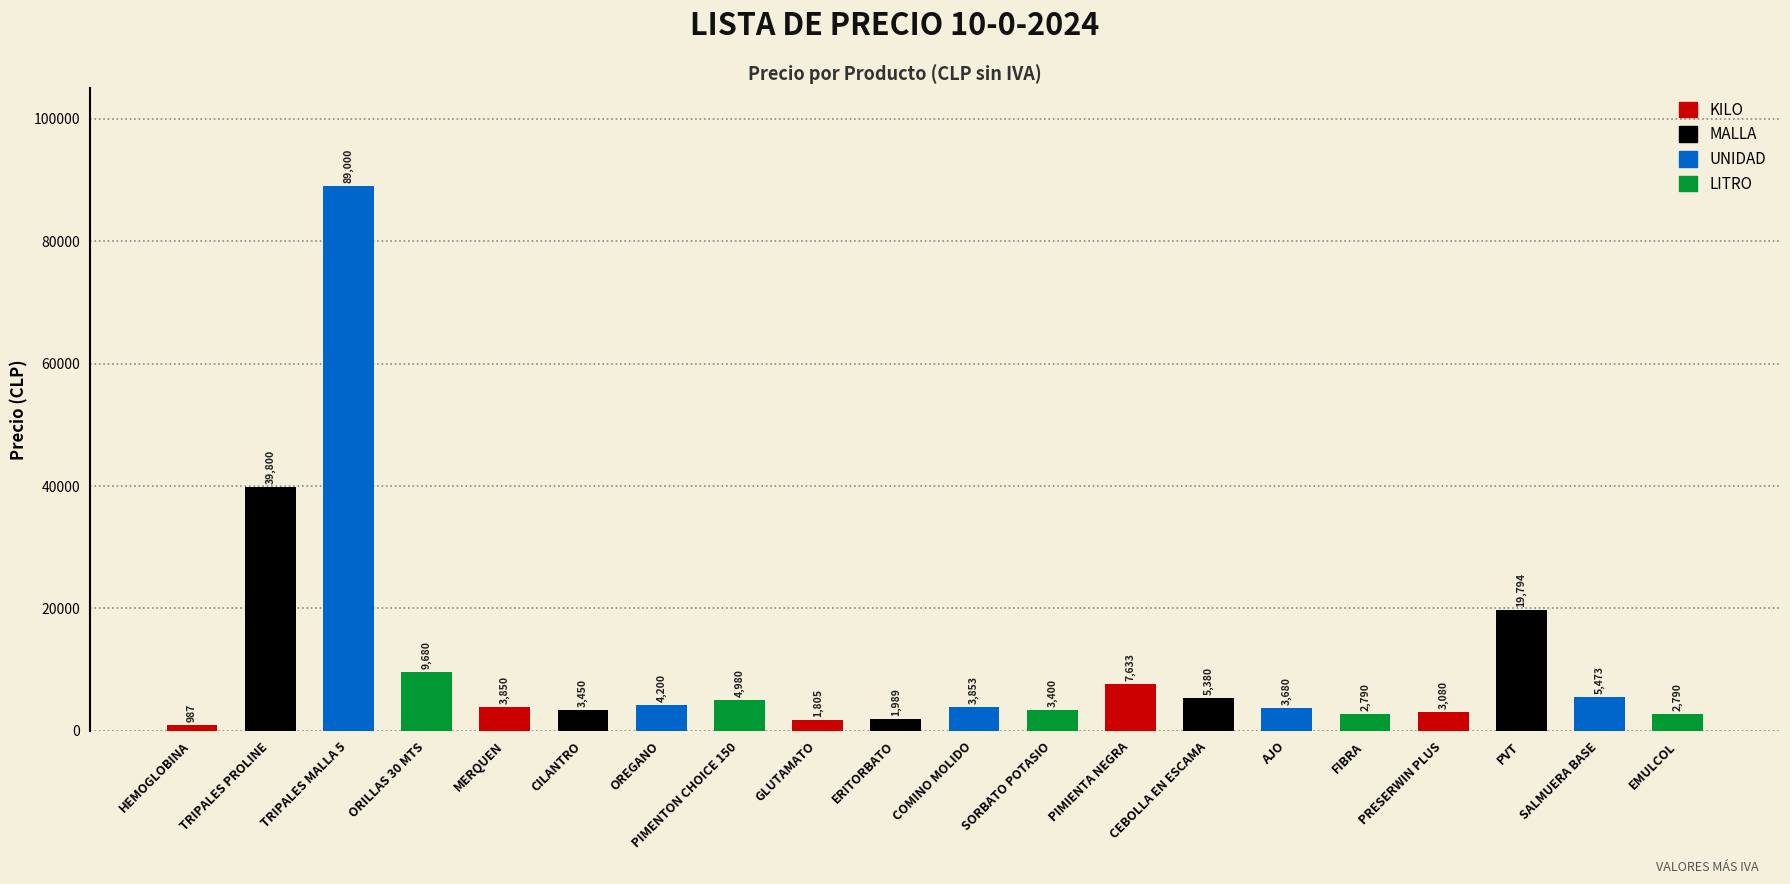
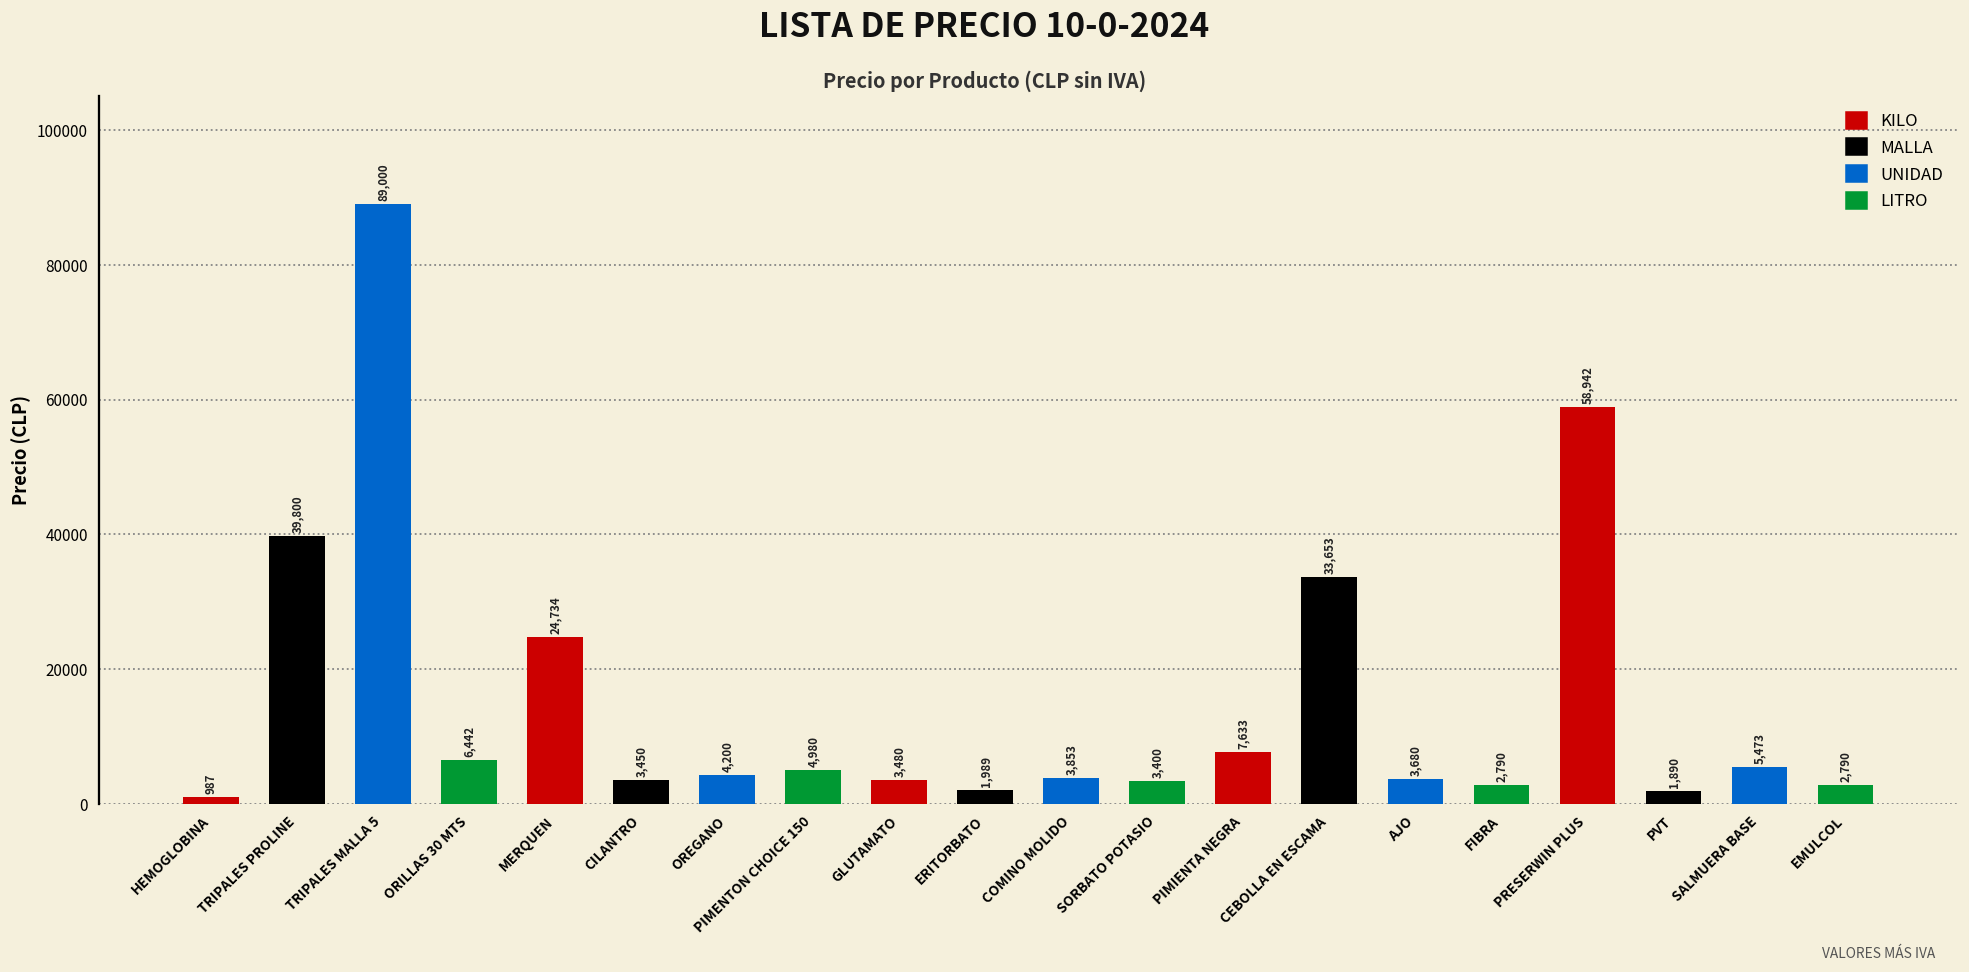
  {
    "HEMOGLOBINA": "987",
    "TRIPALES PROLINE": "39,800",
    "TRIPALES MALLA 5": "89,000",
-   "ORILLAS 30 MTS": "9,680",
-   "MERQUEN": "3,850",
+   "ORILLAS 30 MTS": "6,442",
+   "MERQUEN": "24,734",
    "CILANTRO": "3,450",
    "OREGANO": "4,200",
    "PIMENTON CHOICE 150": "4,980",
-   "GLUTAMATO": "1,805",
+   "GLUTAMATO": "3,480",
    "ERITORBATO": "1,989",
    "COMINO MOLIDO": "3,853",
    "SORBATO POTASIO": "3,400",
    "PIMIENTA NEGRA": "7,633",
-   "CEBOLLA EN ESCAMA": "5,380",
+   "CEBOLLA EN ESCAMA": "33,653",
    "AJO": "3,680",
    "FIBRA": "2,790",
-   "PRESERWIN PLUS": "3,080",
-   "PVT": "19,794",
+   "PRESERWIN PLUS": "58,942",
+   "PVT": "1,890",
    "SALMUERA BASE": "5,473",
    "EMULCOL": "2,790"
  }
